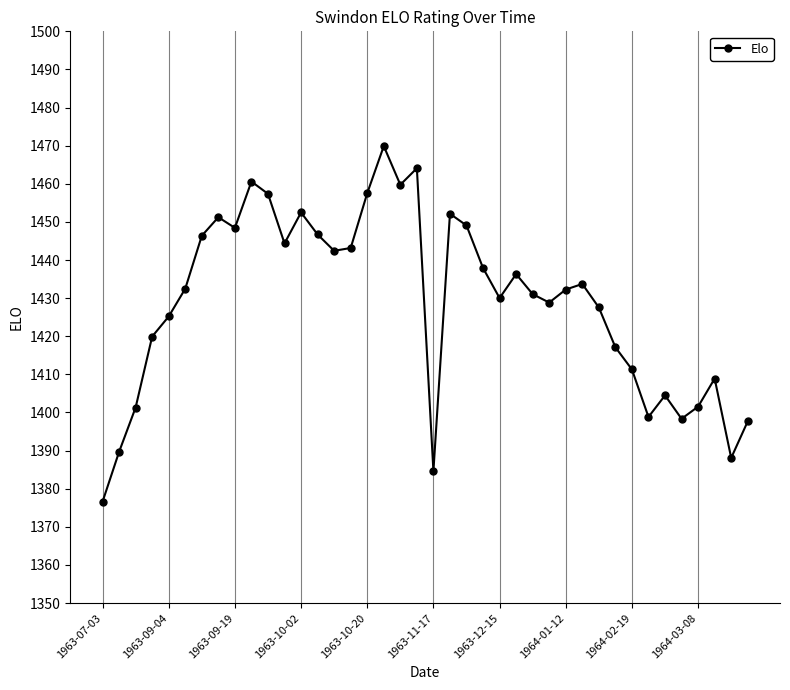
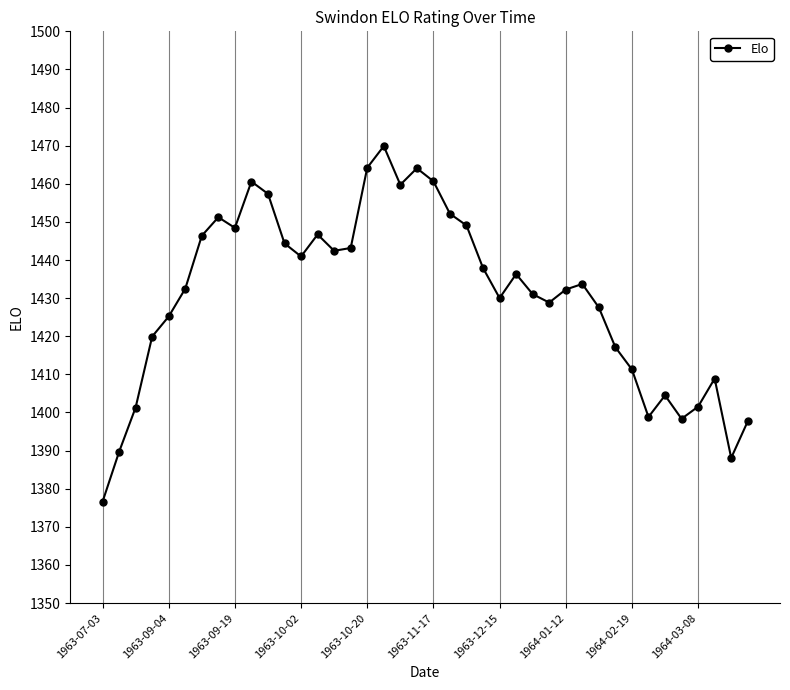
  {
    "1963-07-03": 1377,
    "1963-09-04": 1425,
    "1963-09-19": 1448,
-   "1963-10-02": 1452,
-   "1963-10-20": 1458,
-   "1963-11-17": 1385,
+   "1963-10-02": 1441,
+   "1963-10-20": 1464,
+   "1963-11-17": 1461,
    "1963-12-15": 1430,
    "1964-01-12": 1432,
    "1964-02-19": 1411,
    "1964-03-08": 1402
  }
